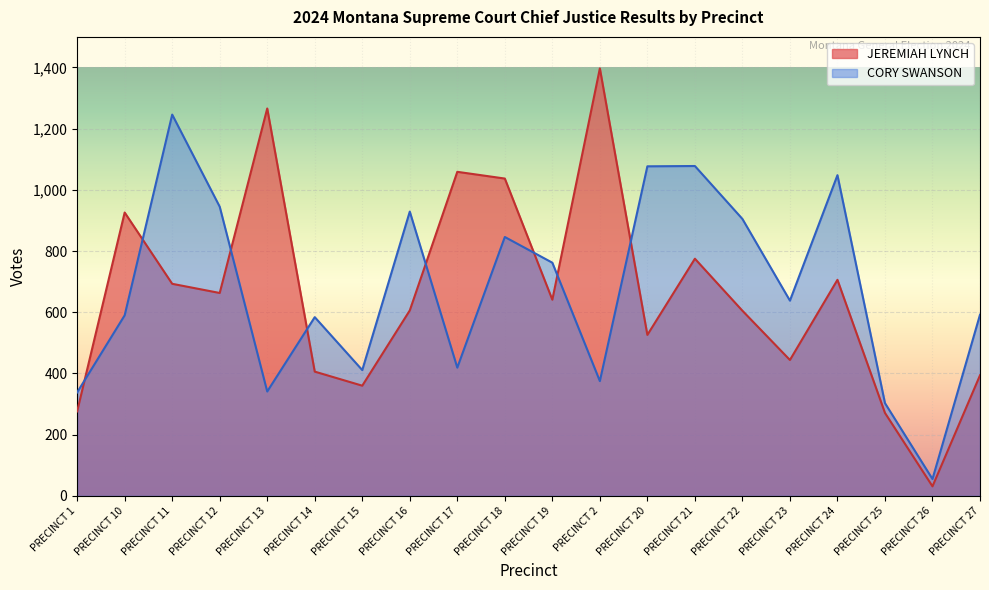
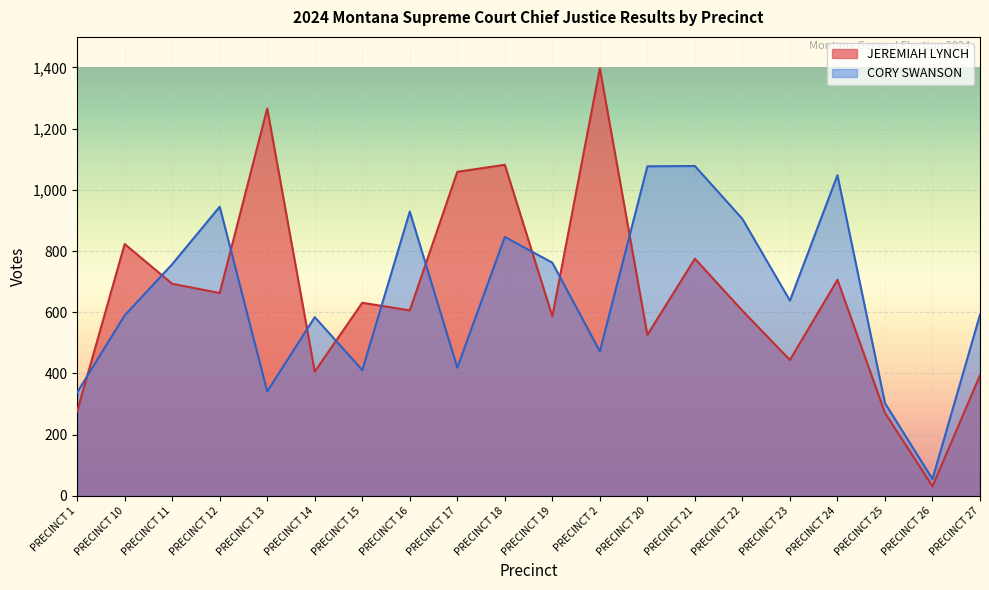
  {
    "JEREMIAH LYNCH": {
      "PRECINCT 1": "280",
-     "PRECINCT 10": "930",
+     "PRECINCT 10": "820",
      "PRECINCT 11": "690",
      "PRECINCT 12": "660",
      "PRECINCT 13": "1,270",
      "PRECINCT 14": "410",
-     "PRECINCT 15": "360",
+     "PRECINCT 15": "630",
      "PRECINCT 16": "610",
      "PRECINCT 17": "1,060",
-     "PRECINCT 18": "1,040",
-     "PRECINCT 19": "640",
+     "PRECINCT 18": "1,080",
+     "PRECINCT 19": "590",
      "PRECINCT 2": "1,400",
      "PRECINCT 20": "530",
      "PRECINCT 21": "780",
      "PRECINCT 22": "610",
      "PRECINCT 23": "440",
      "PRECINCT 24": "710",
      "PRECINCT 25": "270",
      "PRECINCT 26": "30",
      "PRECINCT 27": "390"
    },
    "CORY SWANSON": {
      "PRECINCT 1": "340",
      "PRECINCT 10": "590",
-     "PRECINCT 11": "1,250",
+     "PRECINCT 11": "760",
      "PRECINCT 12": "950",
      "PRECINCT 13": "340",
      "PRECINCT 14": "580",
      "PRECINCT 15": "410",
      "PRECINCT 16": "930",
      "PRECINCT 17": "420",
      "PRECINCT 18": "850",
      "PRECINCT 19": "760",
-     "PRECINCT 2": "380",
+     "PRECINCT 2": "470",
      "PRECINCT 20": "1,080",
      "PRECINCT 21": "1,080",
      "PRECINCT 22": "910",
      "PRECINCT 23": "640",
      "PRECINCT 24": "1,050",
      "PRECINCT 25": "300",
      "PRECINCT 26": "60",
      "PRECINCT 27": "590"
    }
  }
